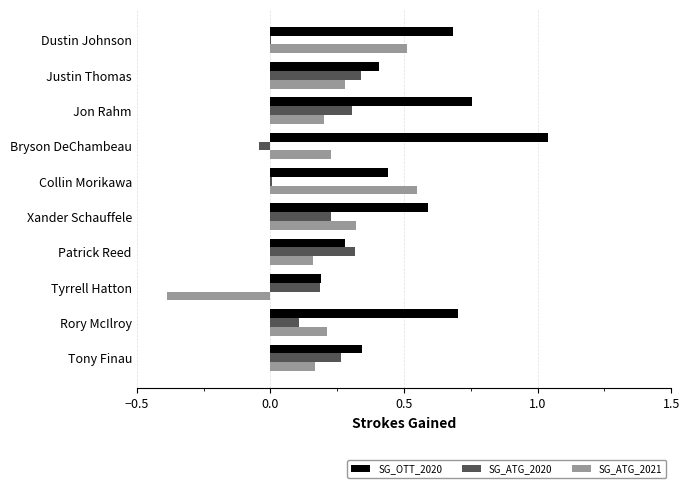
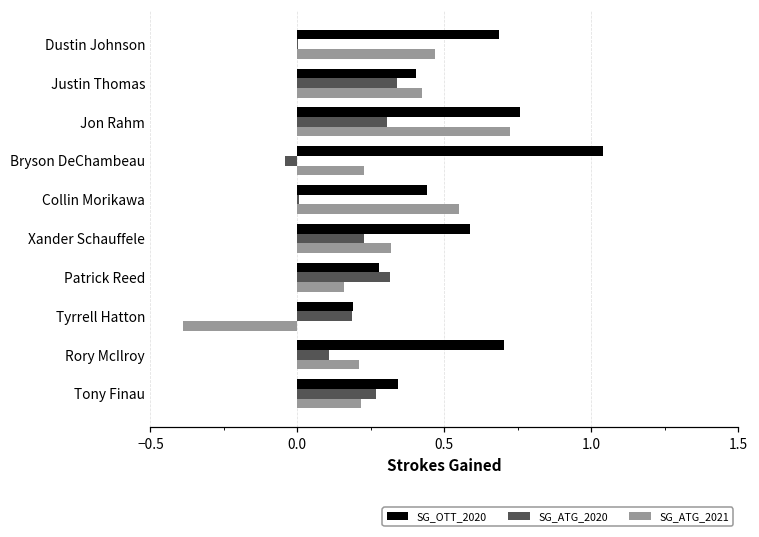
  {
    "SG_OTT_2020": {
      "Dustin Johnson": 0.68,
      "Justin Thomas": 0.41,
      "Jon Rahm": 0.76,
      "Bryson DeChambeau": 1.04,
      "Collin Morikawa": 0.44,
      "Xander Schauffele": 0.59,
      "Patrick Reed": 0.28,
      "Tyrrell Hatton": 0.19,
      "Rory McIlroy": 0.70,
      "Tony Finau": 0.34
    },
    "SG_ATG_2020": {
      "Justin Thomas": 0.34,
      "Jon Rahm": 0.30,
      "Bryson DeChambeau": -0.04,
      "Xander Schauffele": 0.23,
      "Patrick Reed": 0.32,
      "Tyrrell Hatton": 0.18,
      "Rory McIlroy": 0.11,
      "Tony Finau": 0.27
    },
    "SG_ATG_2021": {
-     "Dustin Johnson": 0.51,
-     "Justin Thomas": 0.28,
-     "Jon Rahm": 0.20,
+     "Dustin Johnson": 0.47,
+     "Justin Thomas": 0.42,
+     "Jon Rahm": 0.72,
      "Bryson DeChambeau": 0.23,
      "Collin Morikawa": 0.55,
      "Xander Schauffele": 0.32,
      "Patrick Reed": 0.16,
      "Tyrrell Hatton": -0.39,
      "Rory McIlroy": 0.21,
-     "Tony Finau": 0.17
+     "Tony Finau": 0.22
    }
  }
